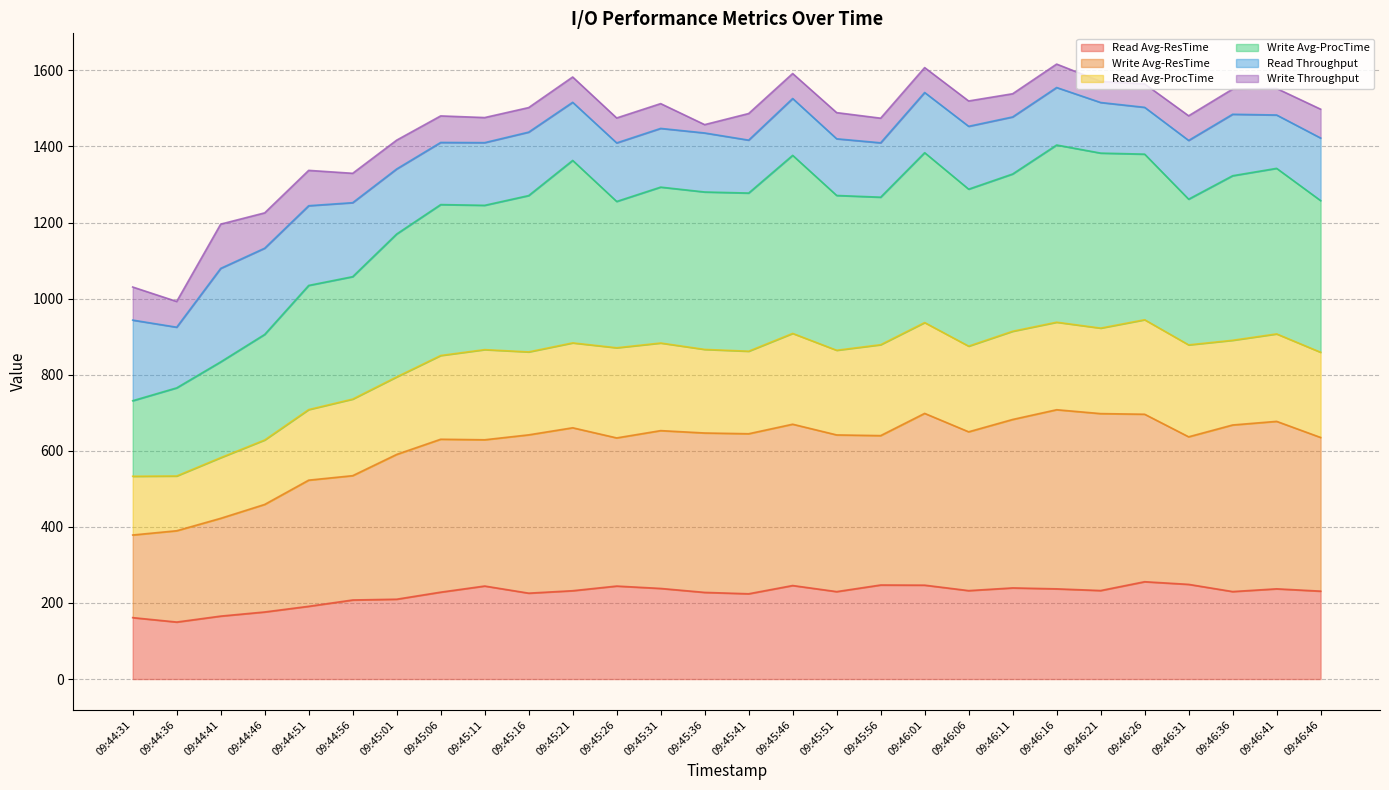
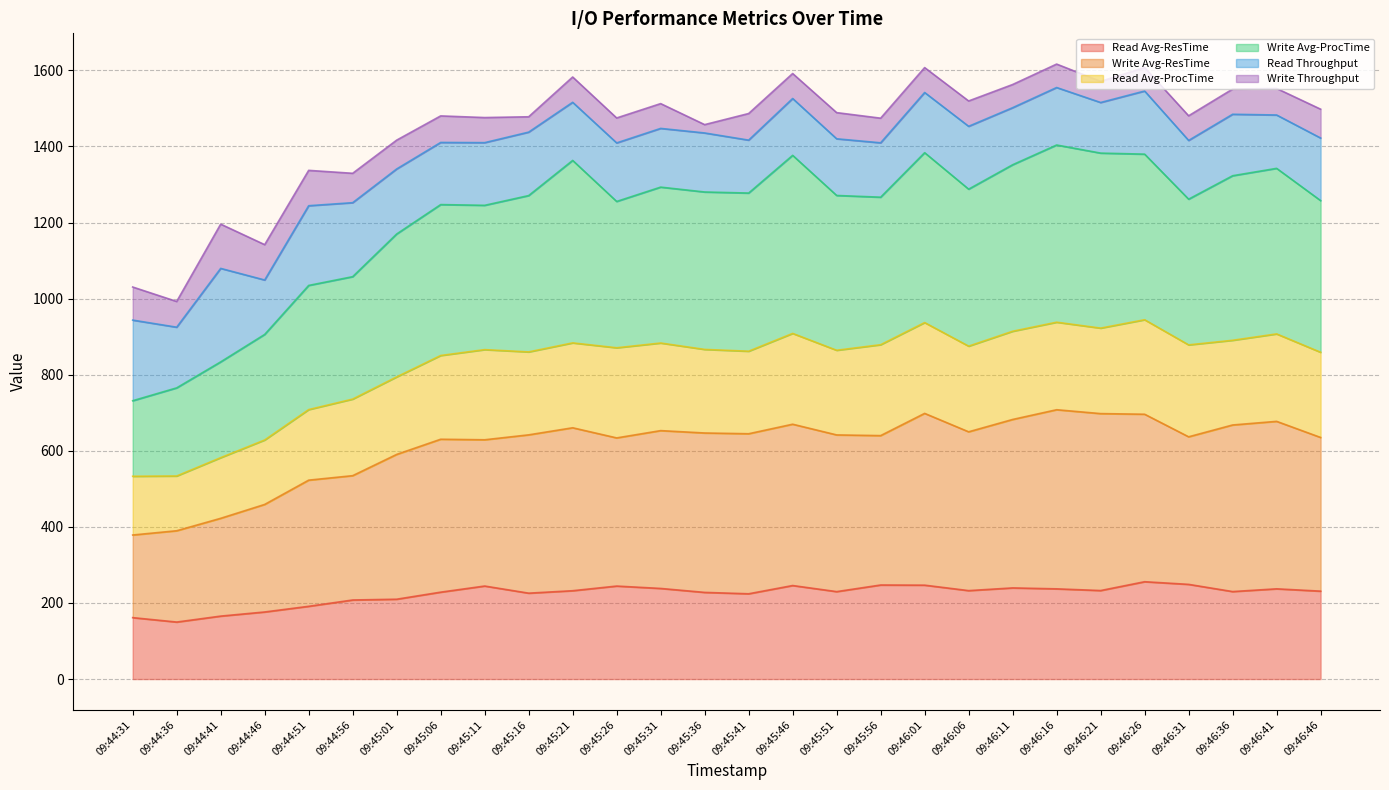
  {
    "Write Avg-ProcTime": {
      "09:44:31": 200,
      "09:44:36": 230,
      "09:44:41": 250,
      "09:44:46": 280,
      "09:44:51": 330,
      "09:44:56": 320,
      "09:45:01": 380,
      "09:45:06": 400,
      "09:45:11": 380,
      "09:45:16": 410,
      "09:45:21": 480,
      "09:45:26": 380,
      "09:45:31": 410,
      "09:45:36": 410,
      "09:45:41": 420,
      "09:45:46": 470,
      "09:45:51": 410,
      "09:45:56": 390,
      "09:46:01": 450,
      "09:46:06": 410,
-     "09:46:11": 410,
+     "09:46:11": 440,
      "09:46:16": 470,
      "09:46:21": 460,
      "09:46:26": 440,
      "09:46:31": 380,
      "09:46:36": 430,
      "09:46:41": 440,
      "09:46:46": 400
    },
    "Read Throughput": {
      "09:44:31": 210,
      "09:44:36": 160,
      "09:44:41": 250,
-     "09:44:46": 230,
+     "09:44:46": 140,
      "09:44:51": 210,
      "09:44:56": 190,
      "09:45:01": 170,
      "09:45:06": 160,
      "09:45:11": 160,
      "09:45:16": 170,
      "09:45:21": 150,
      "09:45:26": 150,
      "09:45:31": 150,
      "09:45:36": 160,
      "09:45:41": 140,
      "09:45:46": 150,
      "09:45:51": 150,
      "09:45:56": 140,
      "09:46:01": 160,
      "09:46:06": 170,
      "09:46:11": 150,
      "09:46:16": 150,
      "09:46:21": 130,
-     "09:46:26": 120,
+     "09:46:26": 170,
      "09:46:31": 150,
      "09:46:36": 160,
      "09:46:41": 140,
      "09:46:46": 160
    },
    "Write Throughput": {
      "09:44:31": 90,
      "09:44:36": 70,
      "09:44:41": 120,
      "09:44:46": 90,
      "09:44:51": 90,
      "09:44:56": 80,
      "09:45:01": 80,
      "09:45:06": 70,
      "09:45:11": 70,
-     "09:45:16": 60,
+     "09:45:16": 40,
      "09:45:21": 70,
      "09:45:26": 70,
      "09:45:31": 70,
      "09:45:36": 20,
      "09:45:41": 70,
      "09:45:46": 70,
      "09:45:51": 70,
      "09:45:56": 60,
      "09:46:01": 70,
      "09:46:06": 70,
      "09:46:11": 60,
      "09:46:16": 60,
      "09:46:31": 60,
      "09:46:36": 70,
      "09:46:46": 80
    }
  }
